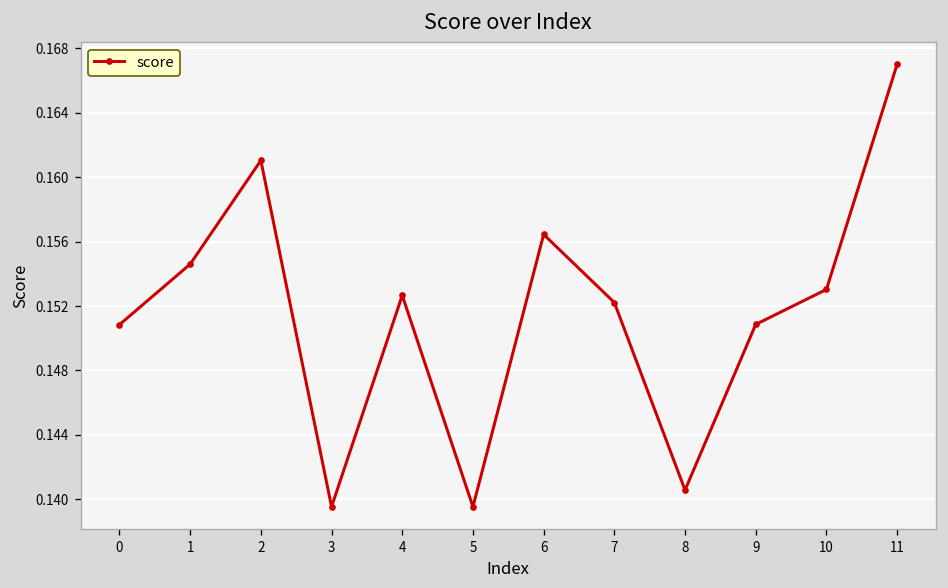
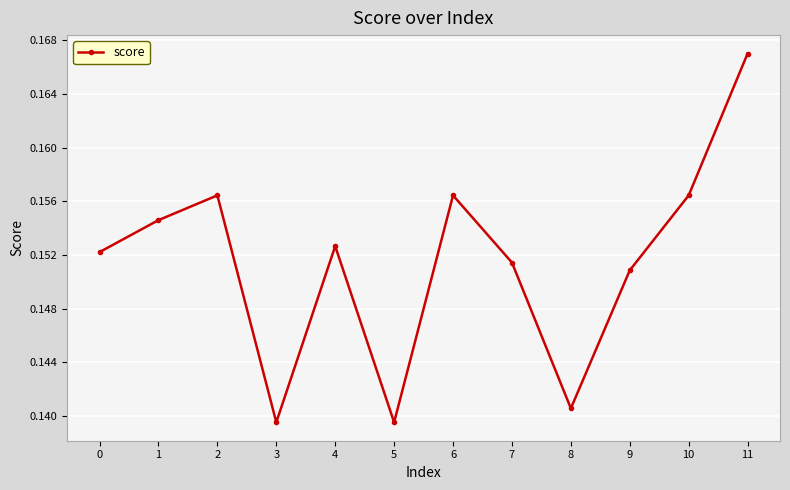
  {
-   "0": 0.1508,
+   "0": 0.1522,
    "1": 0.1546,
-   "2": 0.1610,
+   "2": 0.1564,
    "3": 0.1395,
    "4": 0.1527,
    "5": 0.1395,
    "6": 0.1564,
-   "7": 0.1522,
+   "7": 0.1514,
    "8": 0.1406,
    "9": 0.1509,
-   "10": 0.1530,
+   "10": 0.1564,
    "11": 0.1670
  }
